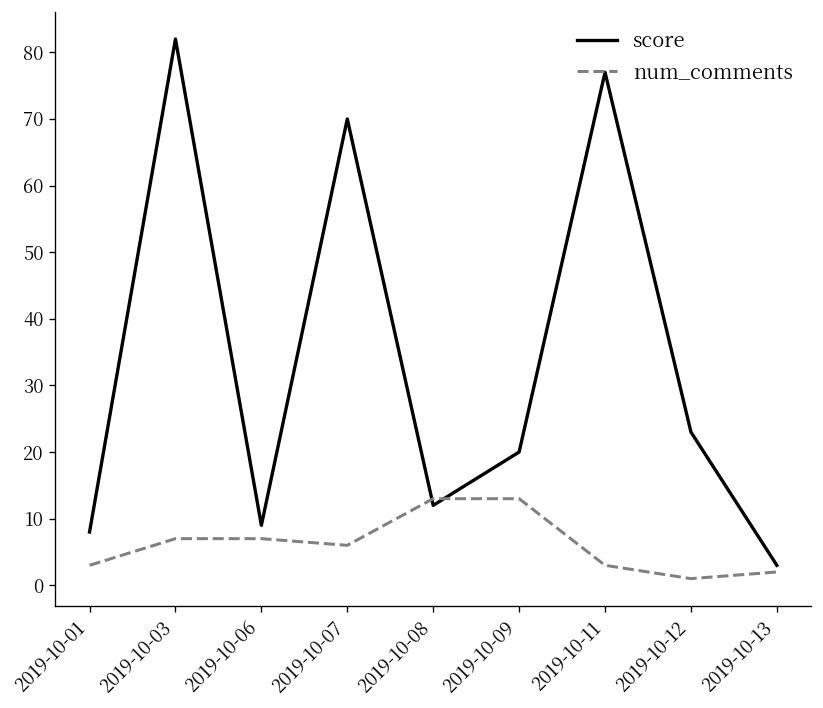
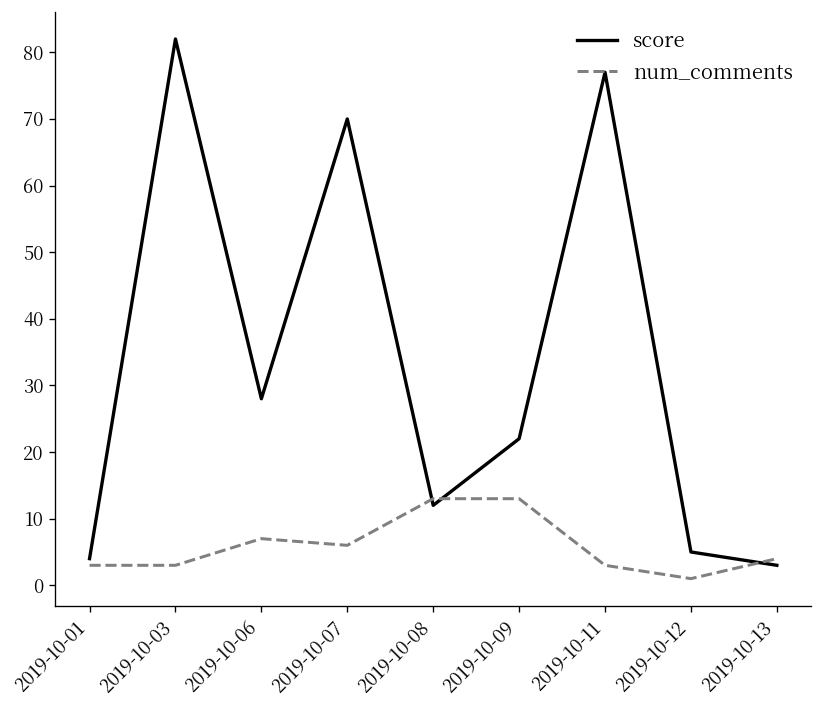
  {
    "score": {
-     "2019-10-01": 8,
+     "2019-10-01": 4,
      "2019-10-03": 82,
-     "2019-10-06": 9,
+     "2019-10-06": 28,
      "2019-10-07": 70,
      "2019-10-08": 12,
-     "2019-10-09": 20,
+     "2019-10-09": 22,
      "2019-10-11": 77,
-     "2019-10-12": 23,
+     "2019-10-12": 5,
      "2019-10-13": 3
    },
    "num_comments": {
      "2019-10-01": 3,
-     "2019-10-03": 7,
+     "2019-10-03": 3,
      "2019-10-06": 7,
      "2019-10-07": 6,
      "2019-10-08": 13,
      "2019-10-09": 13,
      "2019-10-11": 3,
      "2019-10-12": 1,
-     "2019-10-13": 2
+     "2019-10-13": 4
    }
  }
